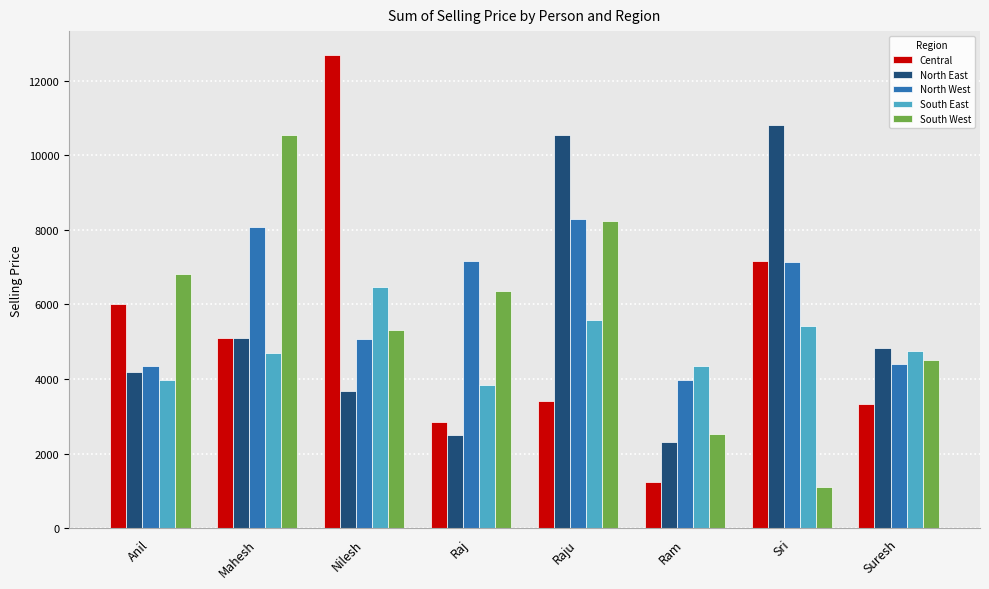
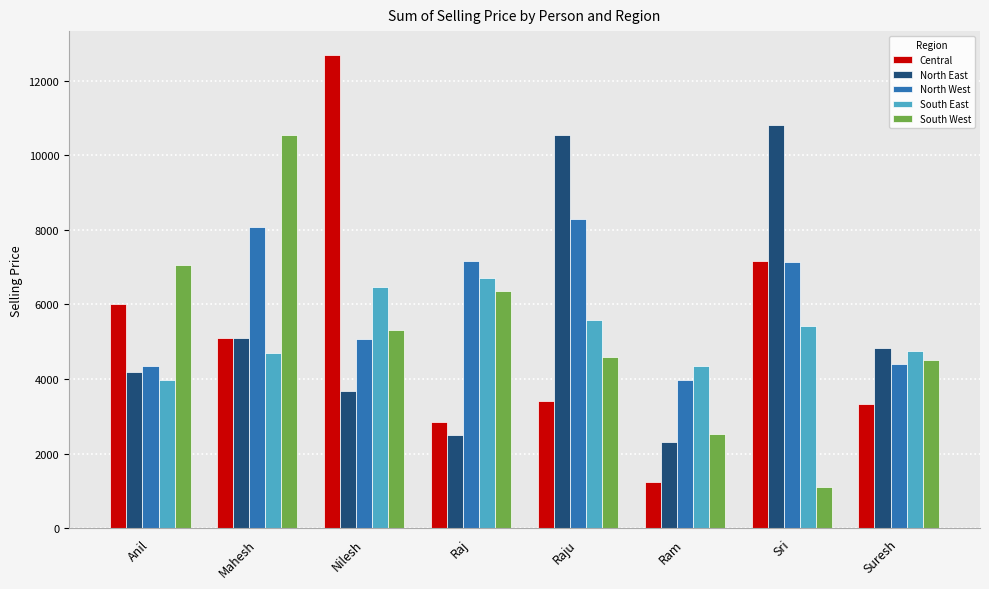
  {
    "Central": {
      "Anil": 6000,
      "Mahesh": 5100,
      "Nilesh": 12700,
      "Raj": 2900,
      "Raju": 3400,
      "Ram": 1200,
      "Sri": 7200,
      "Suresh": 3300
    },
    "North East": {
      "Anil": 4200,
      "Mahesh": 5100,
      "Nilesh": 3700,
      "Raj": 2500,
      "Raju": 10500,
      "Ram": 2300,
      "Sri": 10800,
      "Suresh": 4800
    },
    "North West": {
      "Anil": 4400,
      "Mahesh": 8100,
      "Nilesh": 5100,
      "Raj": 7200,
      "Raju": 8300,
      "Ram": 4000,
      "Sri": 7100,
      "Suresh": 4400
    },
    "South East": {
      "Anil": 4000,
      "Mahesh": 4700,
      "Nilesh": 6500,
-     "Raj": 3800,
+     "Raj": 6700,
      "Raju": 5600,
      "Ram": 4400,
      "Sri": 5400,
      "Suresh": 4700
    },
    "South West": {
-     "Anil": 6800,
+     "Anil": 7100,
      "Mahesh": 10500,
      "Nilesh": 5300,
      "Raj": 6400,
-     "Raju": 8200,
+     "Raju": 4600,
      "Ram": 2500,
      "Sri": 1100,
      "Suresh": 4500
    }
  }
